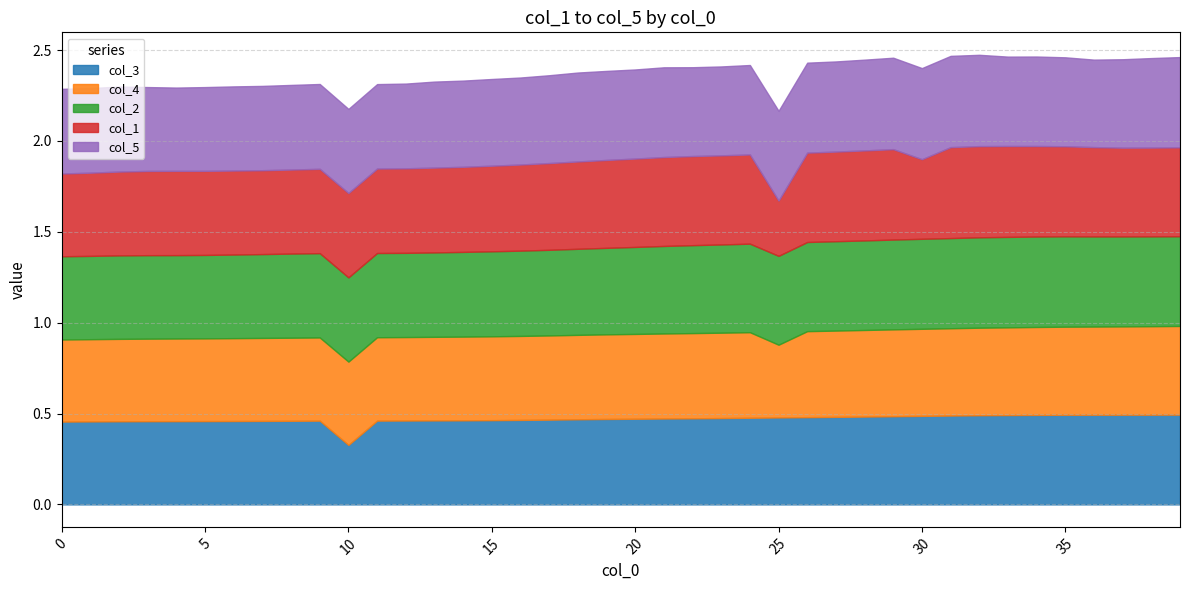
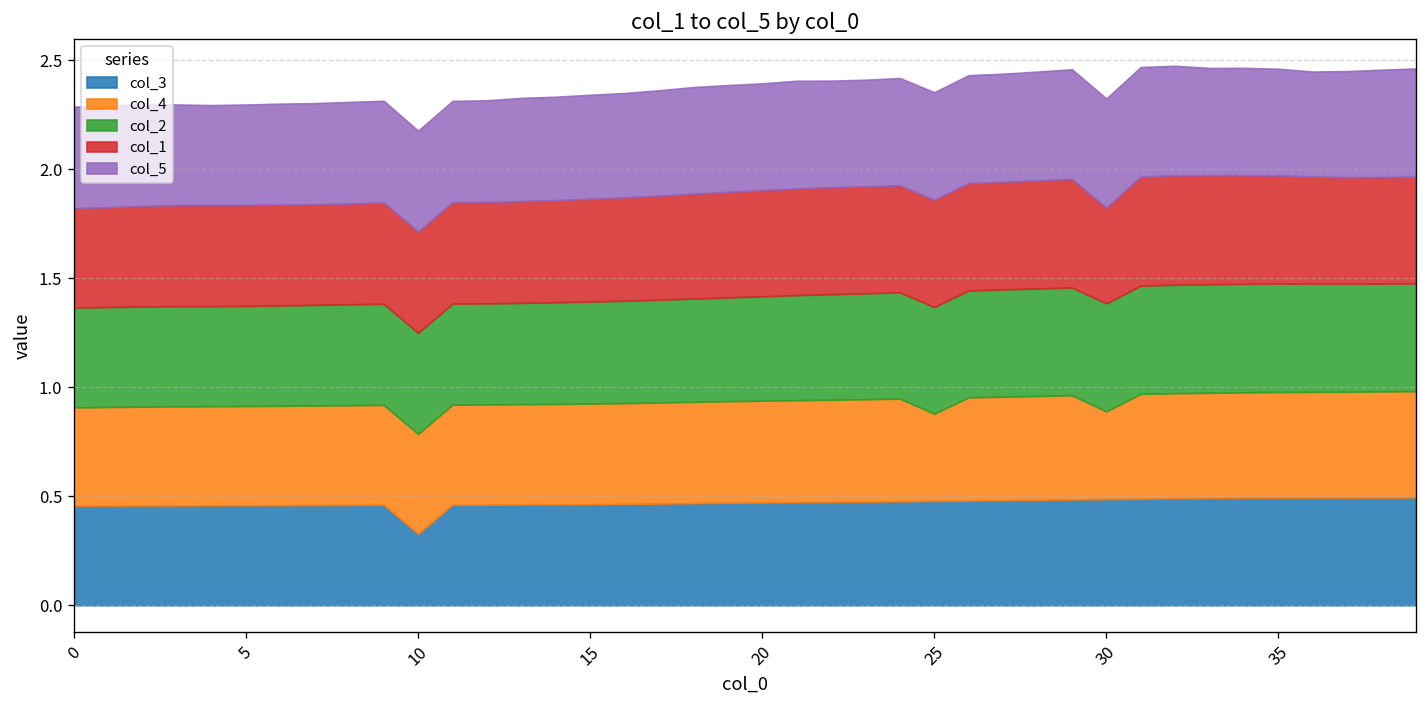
  {
    "col_3": {
      "0": 0.46,
      "5": 0.46,
      "10": 0.33,
      "15": 0.46,
      "20": 0.47,
      "25": 0.48,
      "30": 0.49,
      "35": 0.49
    },
    "col_4": {
      "0": 0.45,
      "5": 0.46,
      "10": 0.46,
      "15": 0.46,
      "20": 0.47,
      "25": 0.40,
-     "30": 0.48,
+     "30": 0.40,
      "35": 0.48
    },
    "col_2": {
      "0": 0.46,
      "5": 0.46,
      "10": 0.46,
      "15": 0.47,
      "20": 0.48,
      "25": 0.49,
      "30": 0.50,
      "35": 0.50
    },
    "col_1": {
      "0": 0.46,
      "5": 0.46,
      "10": 0.46,
      "15": 0.47,
      "20": 0.49,
-     "25": 0.30,
+     "25": 0.49,
      "30": 0.44,
      "35": 0.50
    },
    "col_5": {
      "0": 0.47,
      "5": 0.46,
      "10": 0.46,
      "15": 0.48,
      "20": 0.49,
      "25": 0.49,
      "30": 0.50,
      "35": 0.49
    }
  }
